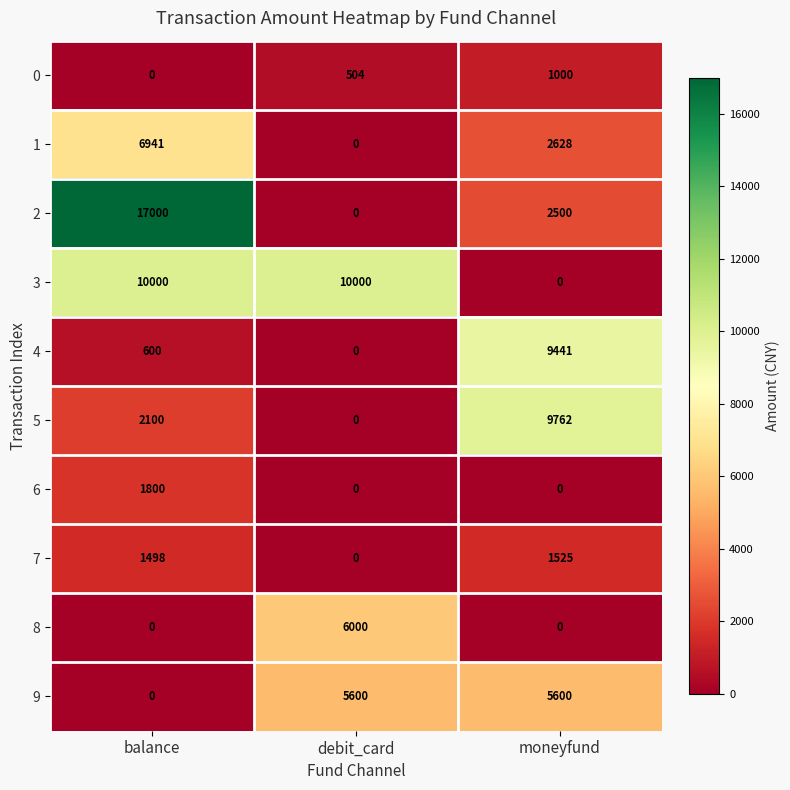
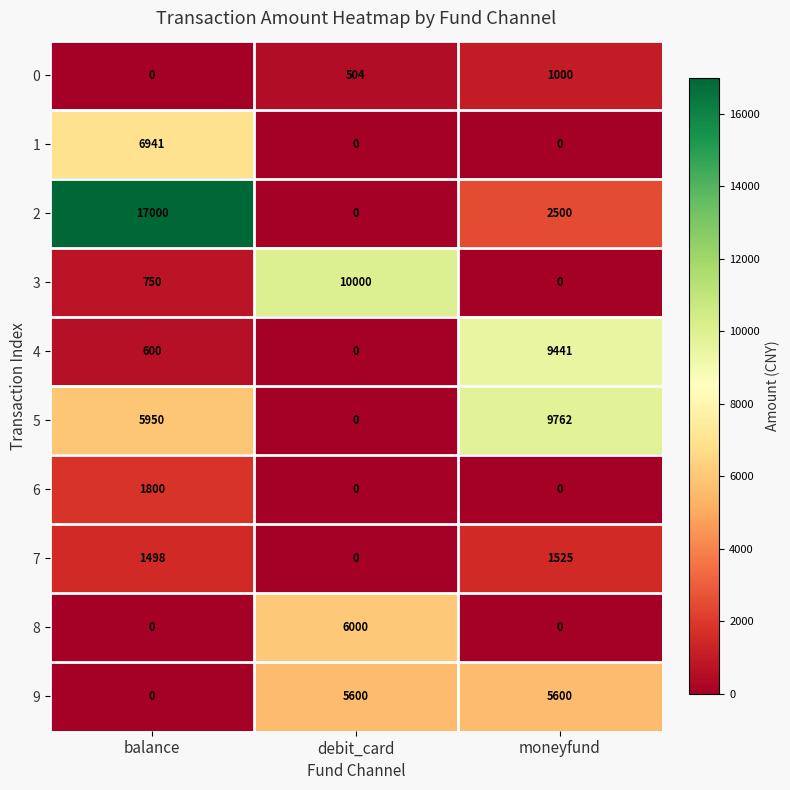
  {
    "0": {
      "balance": 0,
      "debit_card": 504,
      "moneyfund": 1000
    },
    "1": {
      "balance": 6941,
      "debit_card": 0,
-     "moneyfund": 2628
+     "moneyfund": 0
    },
    "2": {
      "balance": 17000,
      "debit_card": 0,
      "moneyfund": 2500
    },
    "3": {
-     "balance": 10000,
+     "balance": 750,
      "debit_card": 10000,
      "moneyfund": 0
    },
    "4": {
      "balance": 600,
      "debit_card": 0,
      "moneyfund": 9441
    },
    "5": {
-     "balance": 2100,
+     "balance": 5950,
      "debit_card": 0,
      "moneyfund": 9762
    },
    "6": {
      "balance": 1800,
      "debit_card": 0,
      "moneyfund": 0
    },
    "7": {
      "balance": 1498,
      "debit_card": 0,
      "moneyfund": 1525
    },
    "8": {
      "balance": 0,
      "debit_card": 6000,
      "moneyfund": 0
    },
    "9": {
      "balance": 0,
      "debit_card": 5600,
      "moneyfund": 5600
    }
  }
